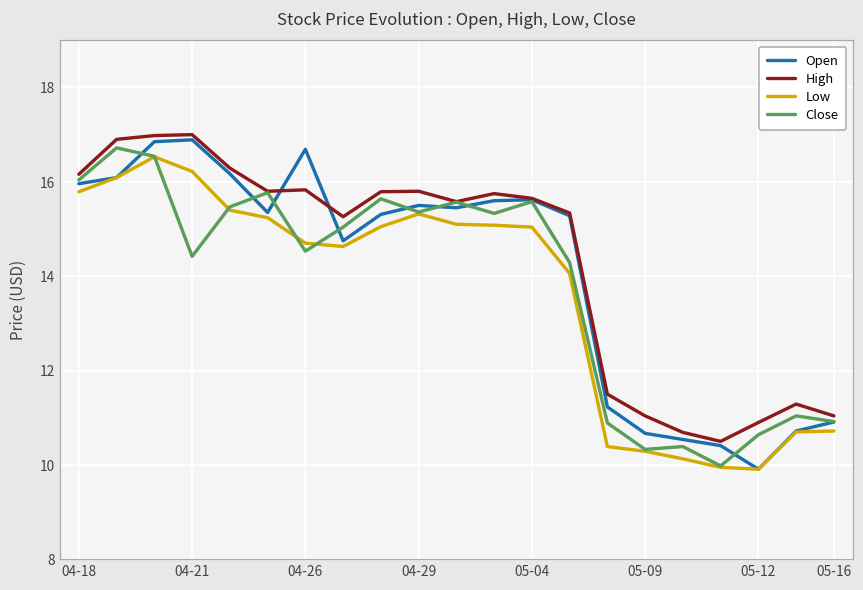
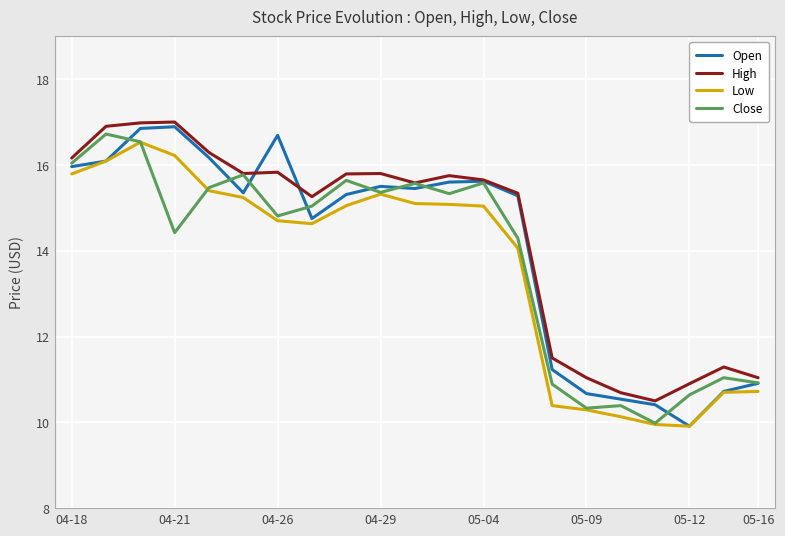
  {
    "Open": {
      "04-18": 16.0,
      "04-21": 16.9,
      "04-26": 16.7,
      "04-29": 15.5,
      "05-09": 10.7
    },
    "High": {
      "04-18": 16.2,
      "04-21": 17.0,
      "04-26": 15.8,
      "04-29": 15.8,
      "05-09": 11.0,
      "05-12": 10.9,
      "05-16": 11.0
    },
    "Low": {
      "04-18": 15.8,
      "04-21": 16.2,
      "04-26": 14.7,
      "05-04": 15.0,
      "05-16": 10.7
    },
    "Close": {
      "04-18": 16.0,
      "04-21": 14.4,
-     "04-26": 14.5,
+     "04-26": 14.8,
      "05-12": 10.6
    }
  }
